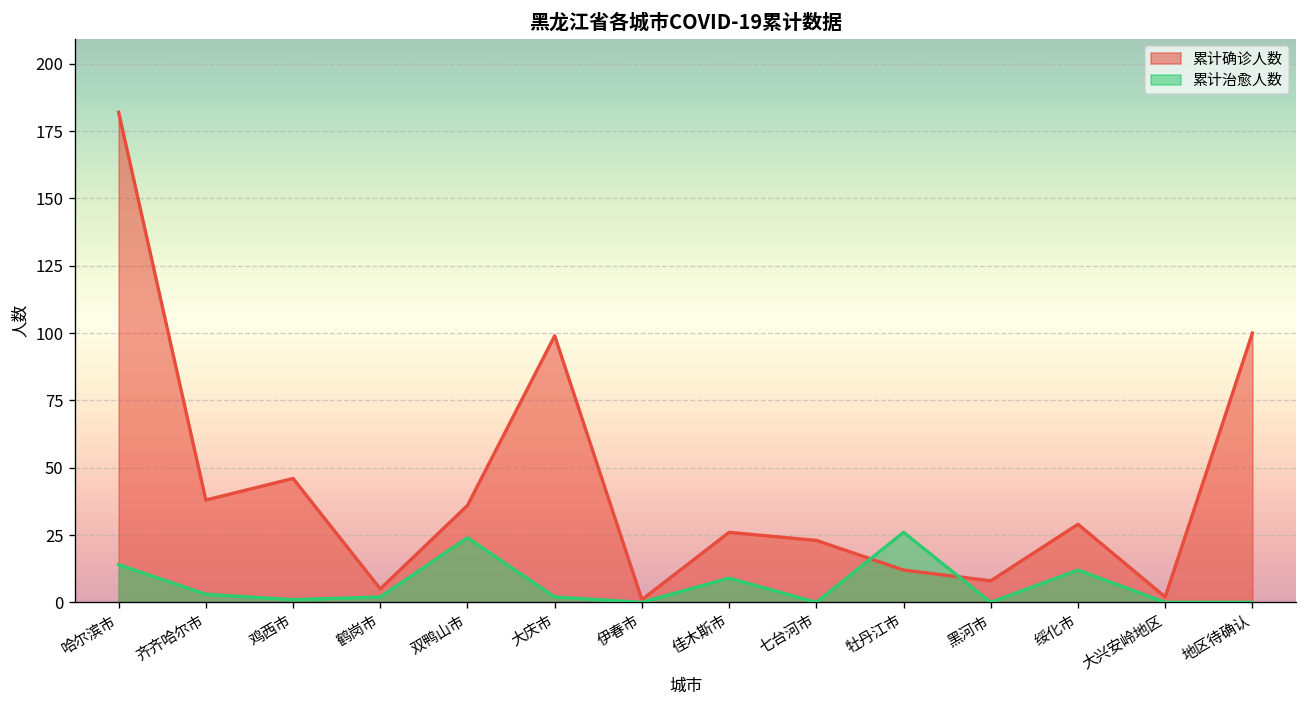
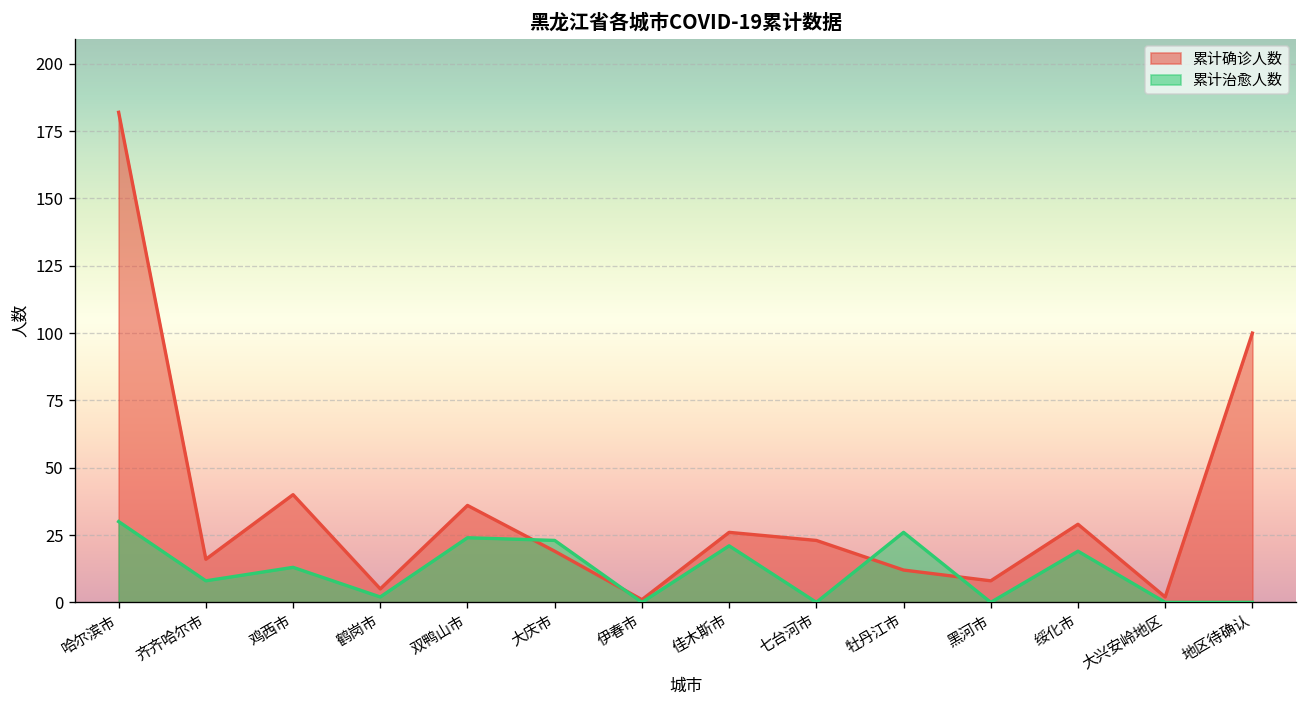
  {
    "累计确诊人数": {
      "哈尔滨市": 182,
-     "齐齐哈尔市": 38,
-     "鸡西市": 46,
+     "齐齐哈尔市": 16,
+     "鸡西市": 40,
      "鹤岗市": 5,
      "双鸭山市": 36,
-     "大庆市": 99,
+     "大庆市": 19,
      "佳木斯市": 26,
      "七台河市": 23,
      "牡丹江市": 12,
      "黑河市": 8,
      "绥化市": 29,
      "大兴安岭地区": 2,
      "地区待确认": 100
    },
    "累计治愈人数": {
-     "哈尔滨市": 14,
-     "齐齐哈尔市": 3,
-     "鸡西市": 1,
+     "哈尔滨市": 30,
+     "齐齐哈尔市": 8,
+     "鸡西市": 13,
      "鹤岗市": 2,
      "双鸭山市": 24,
-     "大庆市": 2,
-     "佳木斯市": 9,
+     "大庆市": 23,
+     "佳木斯市": 21,
      "七台河市": 0,
      "牡丹江市": 26,
      "黑河市": 0,
-     "绥化市": 12,
+     "绥化市": 19,
      "大兴安岭地区": 0,
      "地区待确认": 0
    }
  }
